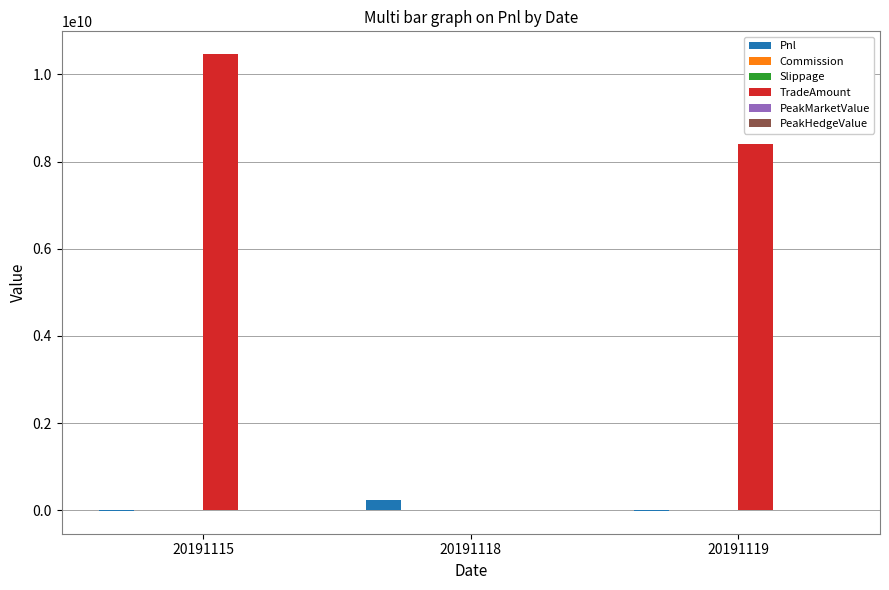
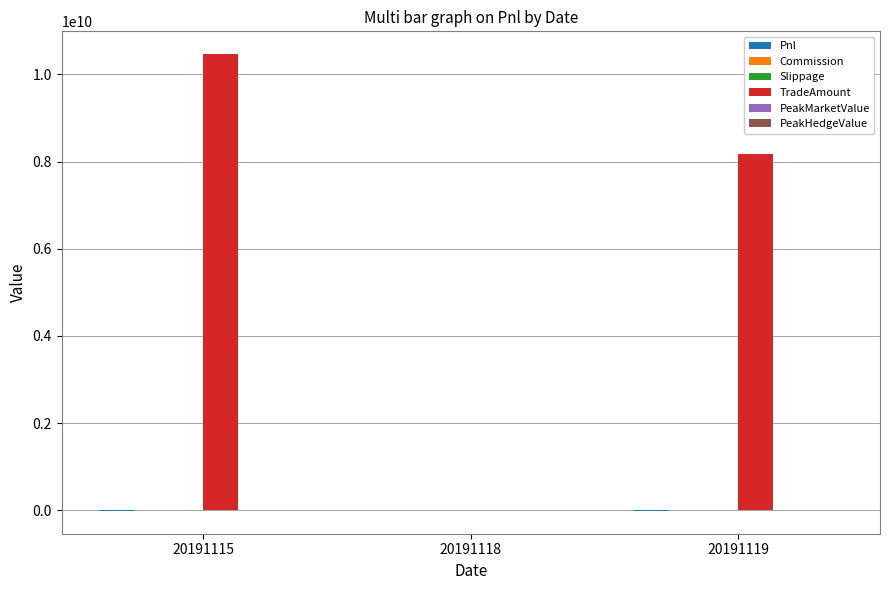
  {
    "Pnl": {
-     "20191118": 200000000
+     "20191118": 0
    },
    "Commission": {
      "20191118": 0
    },
    "Slippage": {
      "20191115": 0,
      "20191118": 0,
      "20191119": 0
    },
    "TradeAmount": {
      "20191115": 10500000000,
      "20191118": 0,
-     "20191119": 8400000000
+     "20191119": 8200000000
    },
    "PeakMarketValue": {
      "20191115": 0,
      "20191118": 0,
      "20191119": 0
    },
    "PeakHedgeValue": {
      "20191115": 0,
      "20191118": 0,
      "20191119": 0
    }
  }
